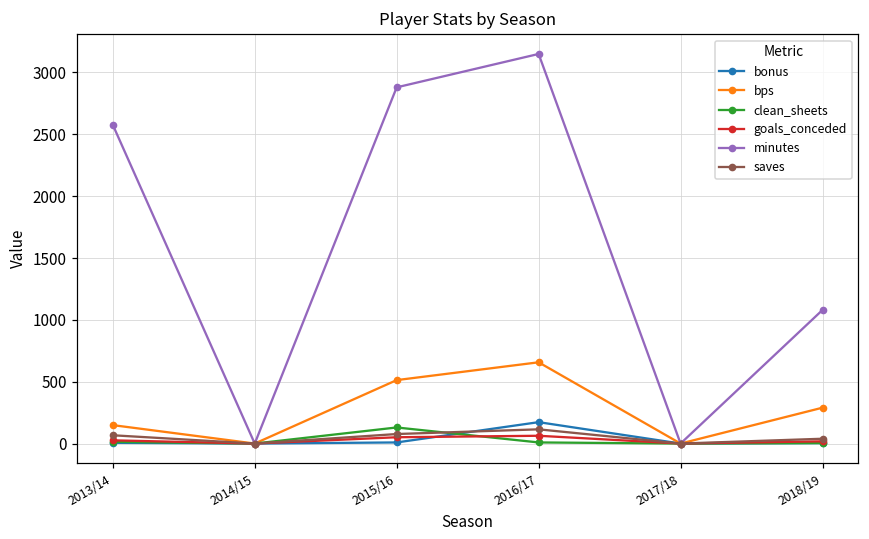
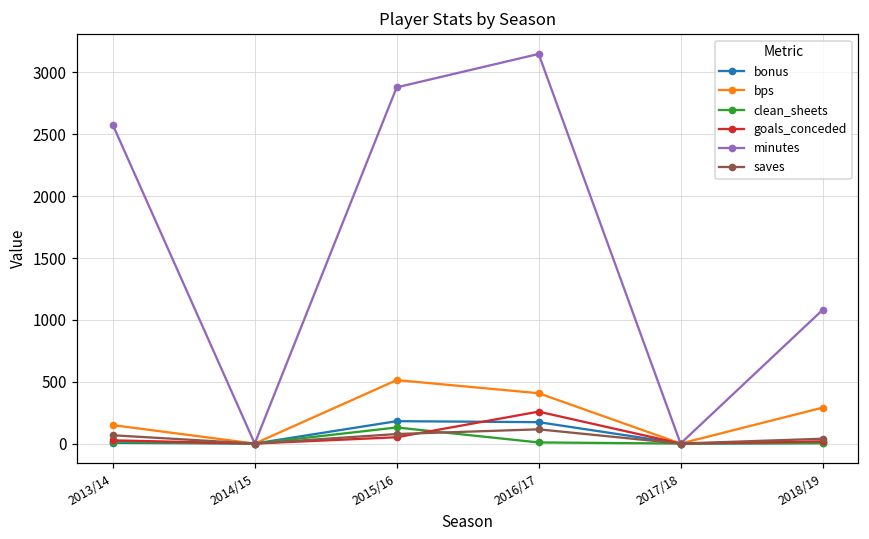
  {
    "bonus": {
-     "2015/16": 10,
+     "2015/16": 180,
      "2016/17": 170
    },
    "bps": {
      "2013/14": 150,
      "2015/16": 510,
-     "2016/17": 660,
+     "2016/17": 410,
      "2018/19": 290
    },
    "clean_sheets": {
      "2015/16": 130,
      "2016/17": 10
    },
    "goals_conceded": {
      "2015/16": 50,
-     "2016/17": 60
+     "2016/17": 260
    },
    "minutes": {
      "2013/14": 2580,
      "2015/16": 2880,
      "2016/17": 3150,
      "2018/19": 1080
    },
    "saves": {
      "2013/14": 70,
      "2015/16": 80,
      "2016/17": 120
    }
  }
